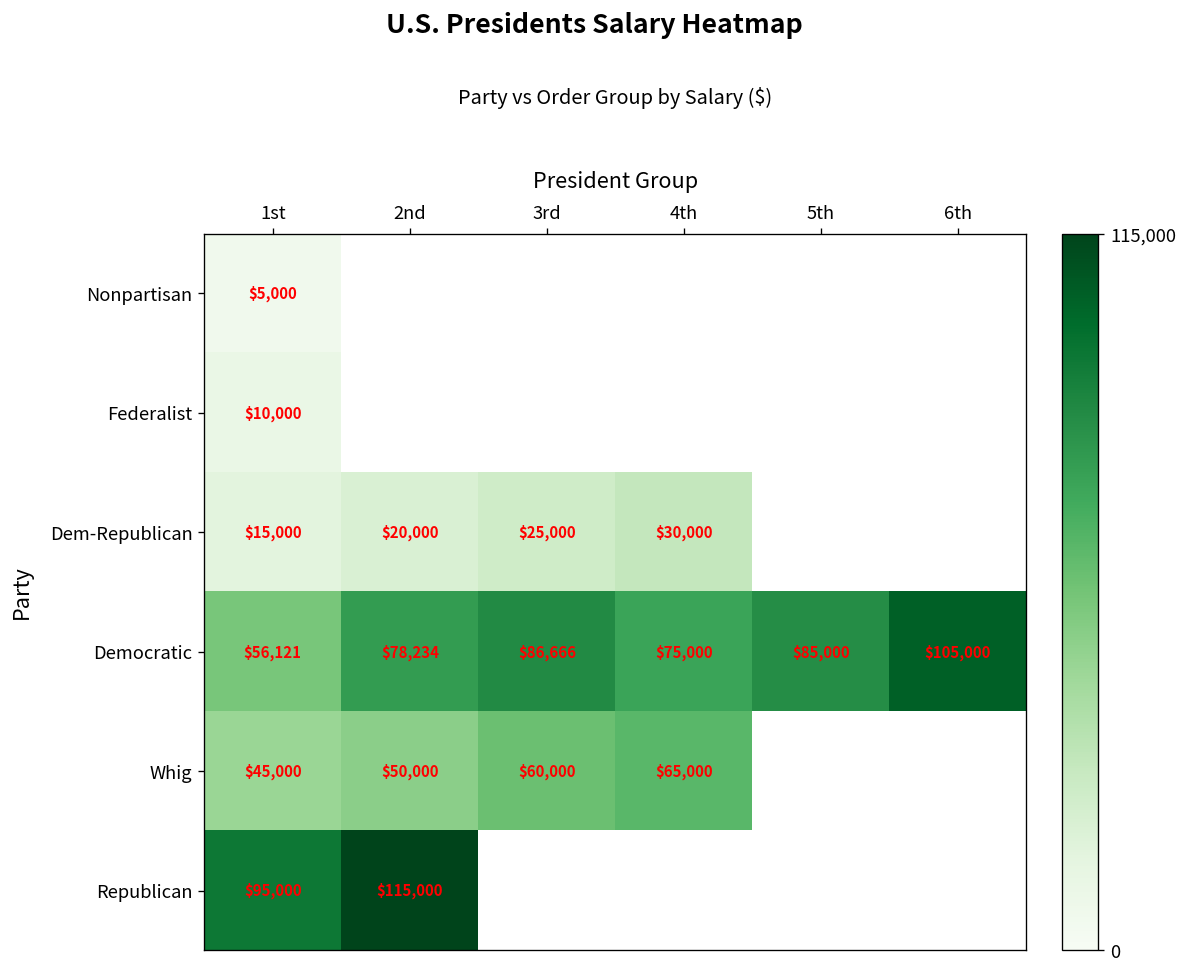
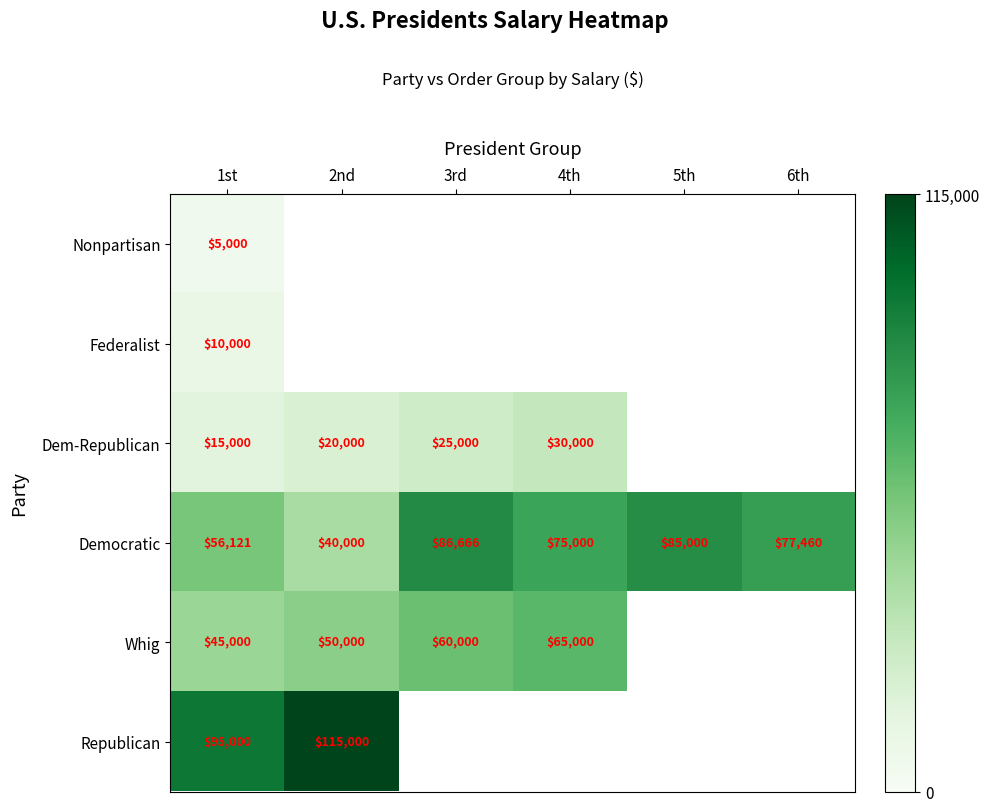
  {
    "Nonpartisan": {
      "1st": "$5,000"
    },
    "Federalist": {
      "1st": "$10,000"
    },
    "Dem-Republican": {
      "1st": "$15,000",
      "2nd": "$20,000",
      "3rd": "$25,000",
      "4th": "$30,000"
    },
    "Democratic": {
      "1st": "$56,121",
-     "2nd": "$78,234",
+     "2nd": "$40,000",
      "3rd": "$86,666",
      "4th": "$75,000",
      "5th": "$85,000",
-     "6th": "$105,000"
+     "6th": "$77,460"
    },
    "Whig": {
      "1st": "$45,000",
      "2nd": "$50,000",
      "3rd": "$60,000",
      "4th": "$65,000"
    },
    "Republican": {
      "1st": "$95,000",
      "2nd": "$115,000"
    }
  }
